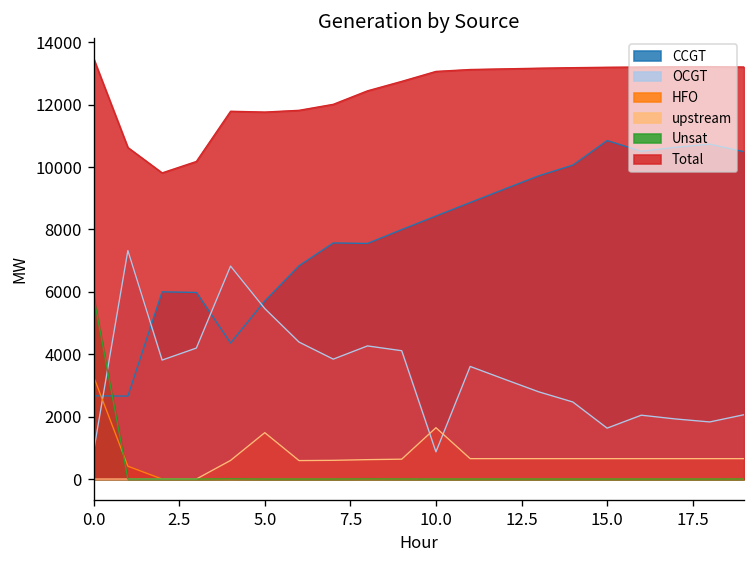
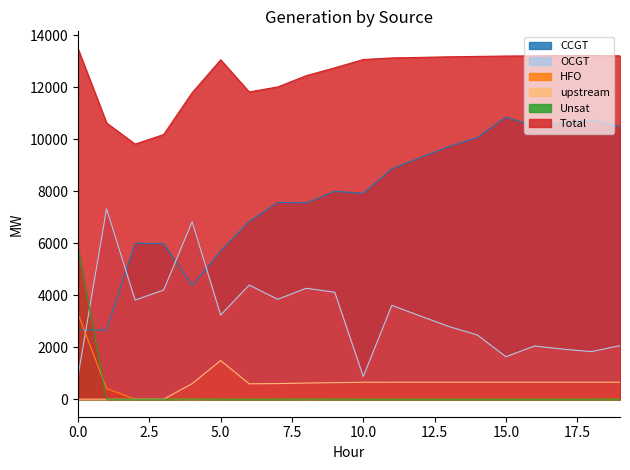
  {
    "CCGT": {
      "0.0": 2700,
      "5.0": 5700,
-     "10.0": 8400,
+     "10.0": 7900,
      "15.0": 10900
    },
    "OCGT": {
      "0.0": 900,
-     "5.0": 5500,
+     "5.0": 3200,
      "10.0": 900,
      "15.0": 1600
    },
    "HFO": {
      "0.0": 3300
    },
    "upstream": {
      "0.0": 0,
      "5.0": 1500,
-     "10.0": 1600,
+     "10.0": 700,
      "15.0": 700
    },
    "Unsat": {
      "0.0": 5800
    },
    "Total": {
      "0.0": 13500,
-     "5.0": 11800,
+     "5.0": 13100,
      "10.0": 13100,
      "15.0": 13200
    }
  }
